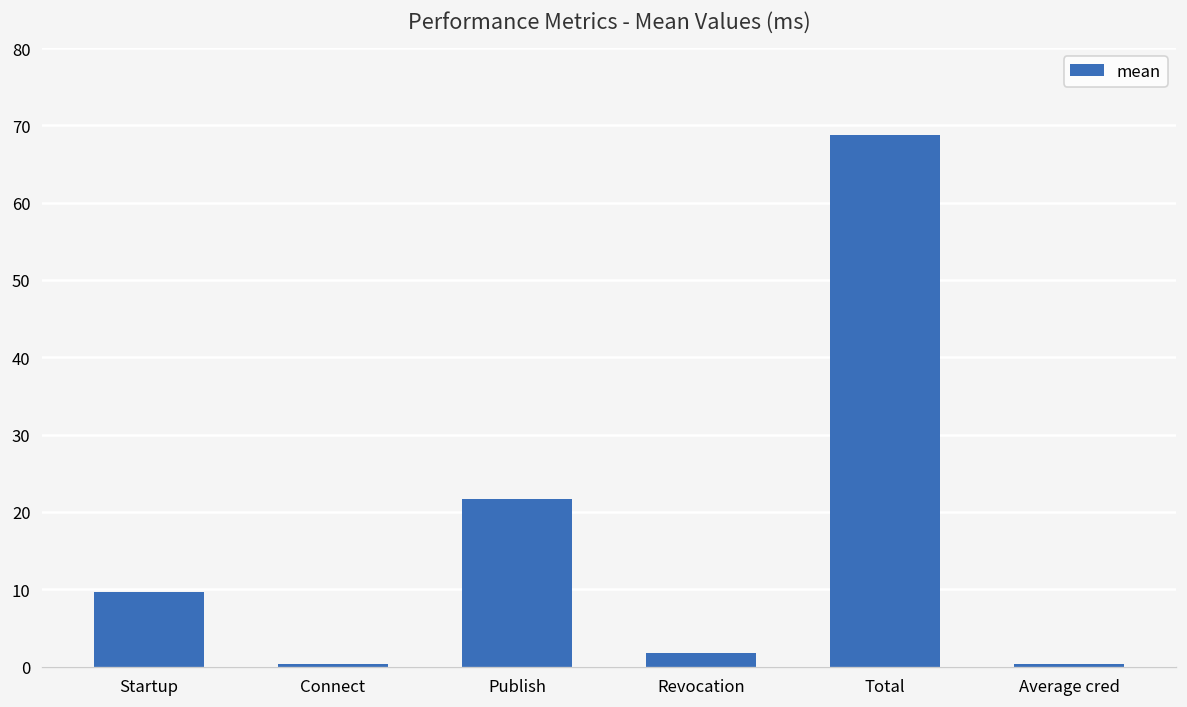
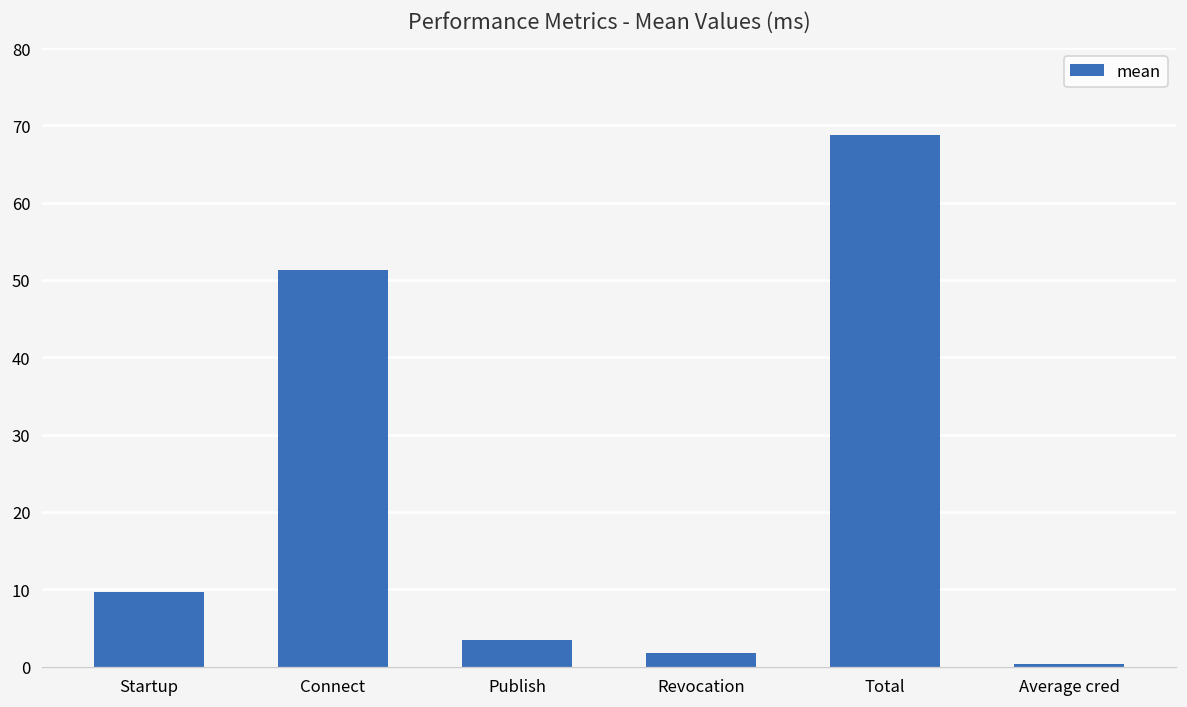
  {
    "Startup": 10,
-   "Connect": 0,
-   "Publish": 22,
+   "Connect": 51,
+   "Publish": 3,
    "Revocation": 2,
    "Total": 69
  }
